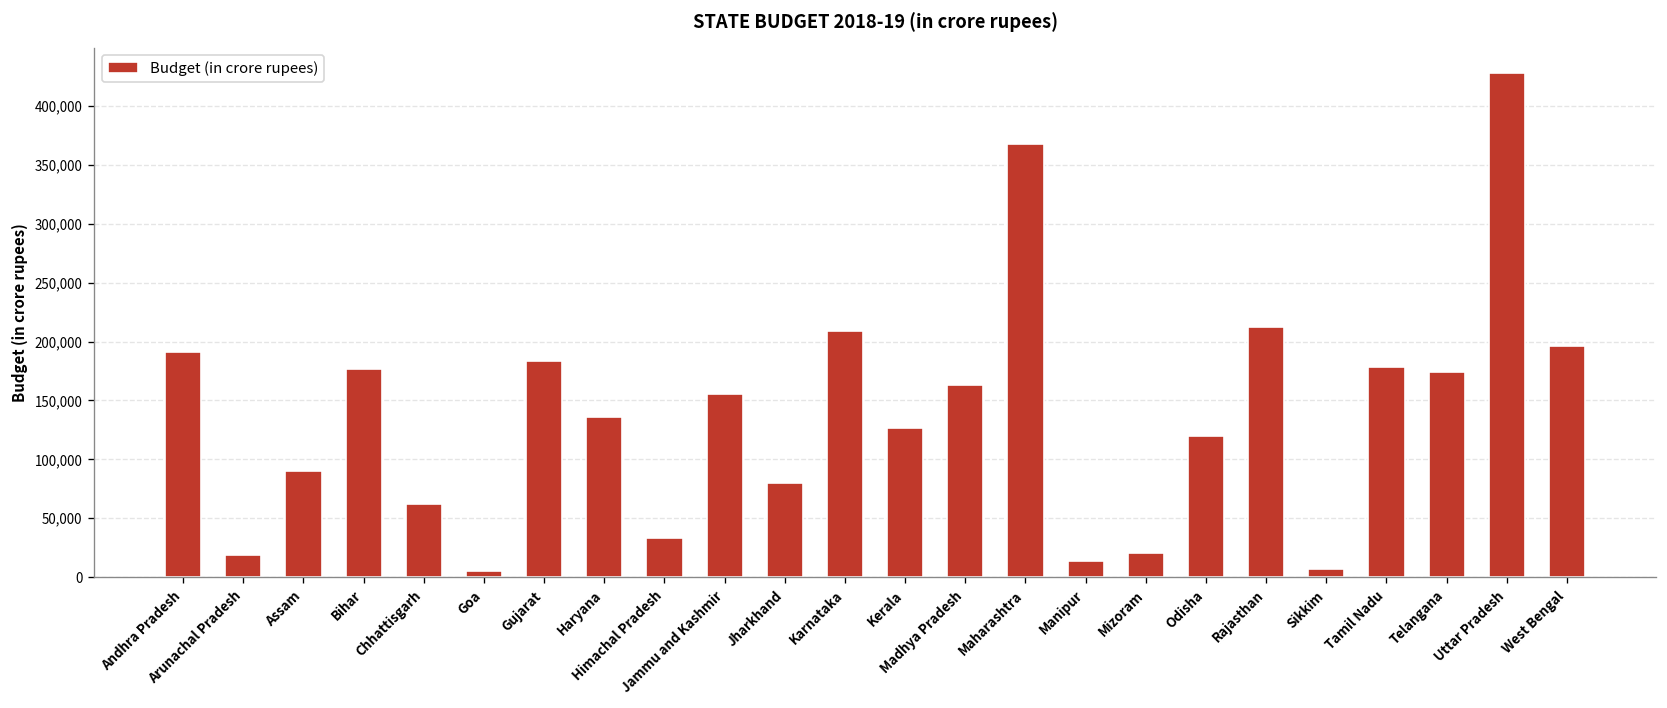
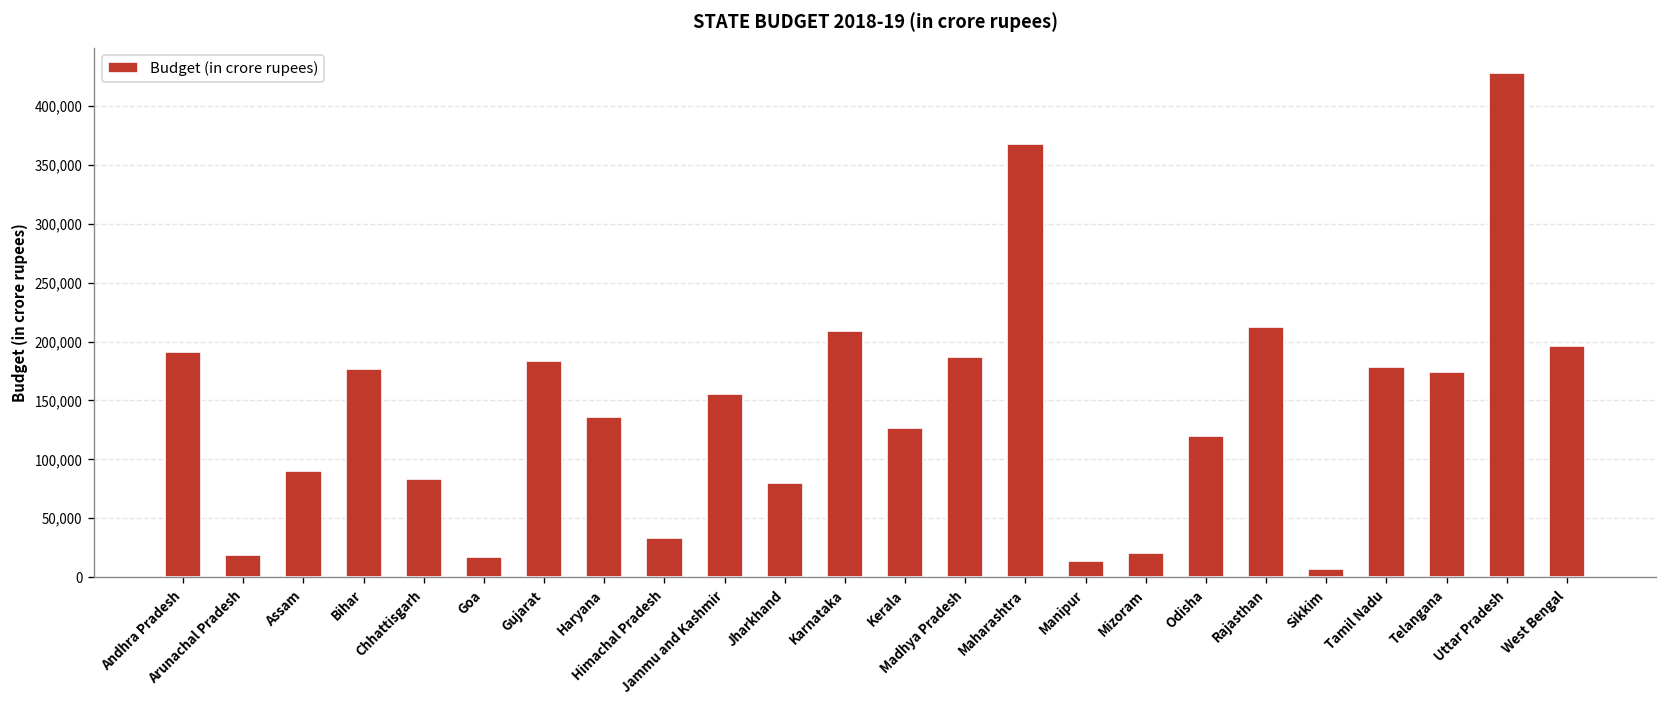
  {
    "Andhra Pradesh": "190,000",
    "Arunachal Pradesh": "20,000",
    "Assam": "90,000",
    "Bihar": "180,000",
-   "Chhattisgarh": "60,000",
-   "Goa": "10,000",
+   "Chhattisgarh": "80,000",
+   "Goa": "20,000",
    "Gujarat": "180,000",
    "Haryana": "140,000",
    "Himachal Pradesh": "30,000",
    "Jammu and Kashmir": "160,000",
    "Jharkhand": "80,000",
    "Karnataka": "210,000",
    "Kerala": "130,000",
-   "Madhya Pradesh": "160,000",
+   "Madhya Pradesh": "190,000",
    "Maharashtra": "370,000",
    "Manipur": "10,000",
    "Mizoram": "20,000",
    "Odisha": "120,000",
    "Rajasthan": "210,000",
    "Sikkim": "10,000",
    "Tamil Nadu": "180,000",
    "Telangana": "170,000",
    "Uttar Pradesh": "430,000",
    "West Bengal": "200,000"
  }
